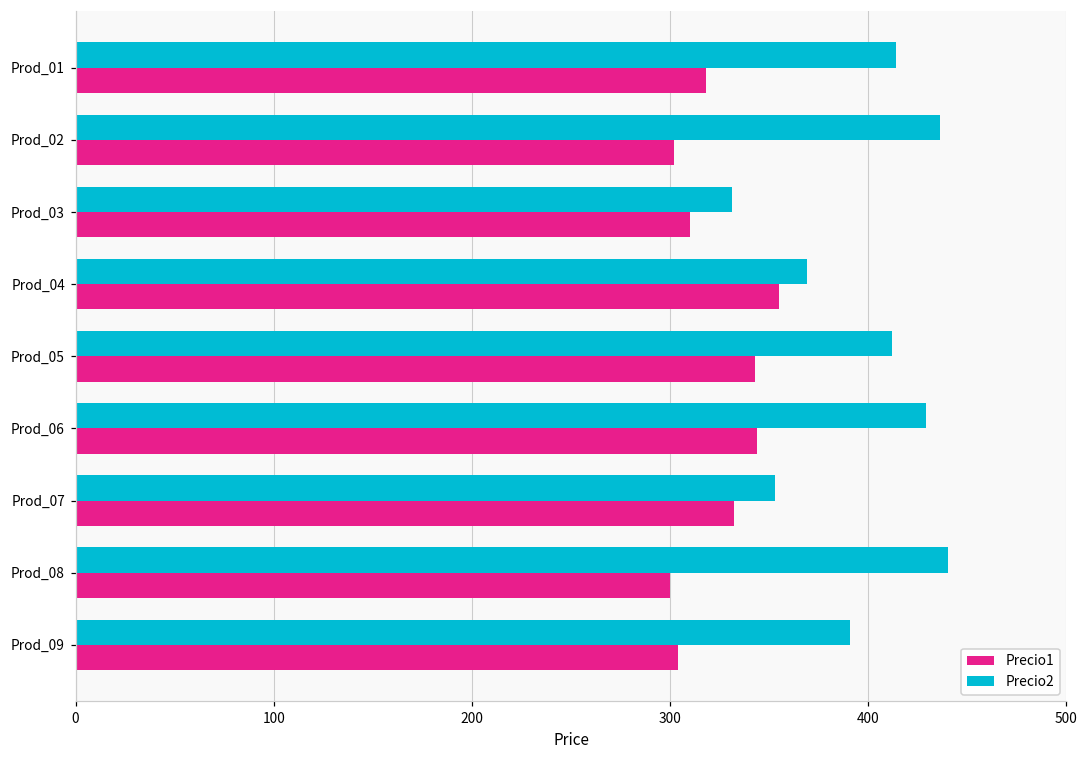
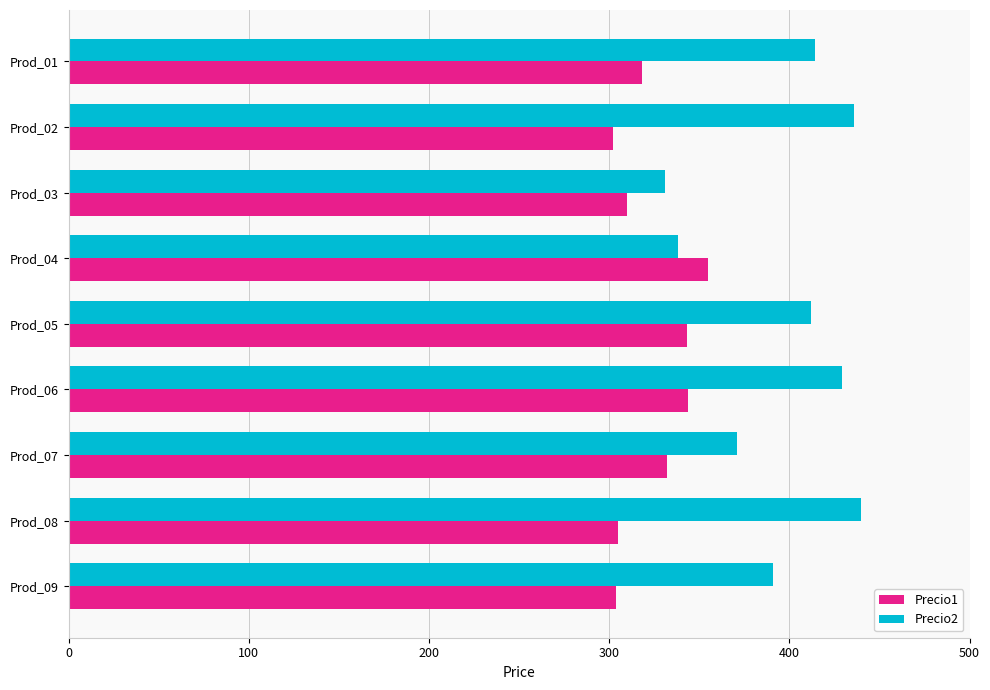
  {
    "Precio1": {
      "Prod_01": 318,
      "Prod_02": 302,
      "Prod_03": 310,
      "Prod_04": 355,
      "Prod_05": 343,
      "Prod_06": 344,
      "Prod_07": 332,
-     "Prod_08": 300,
+     "Prod_08": 305,
      "Prod_09": 304
    },
    "Precio2": {
      "Prod_01": 414,
      "Prod_02": 436,
      "Prod_03": 331,
-     "Prod_04": 369,
+     "Prod_04": 338,
      "Prod_05": 412,
      "Prod_06": 429,
-     "Prod_07": 353,
+     "Prod_07": 371,
      "Prod_08": 440,
      "Prod_09": 391
    }
  }
